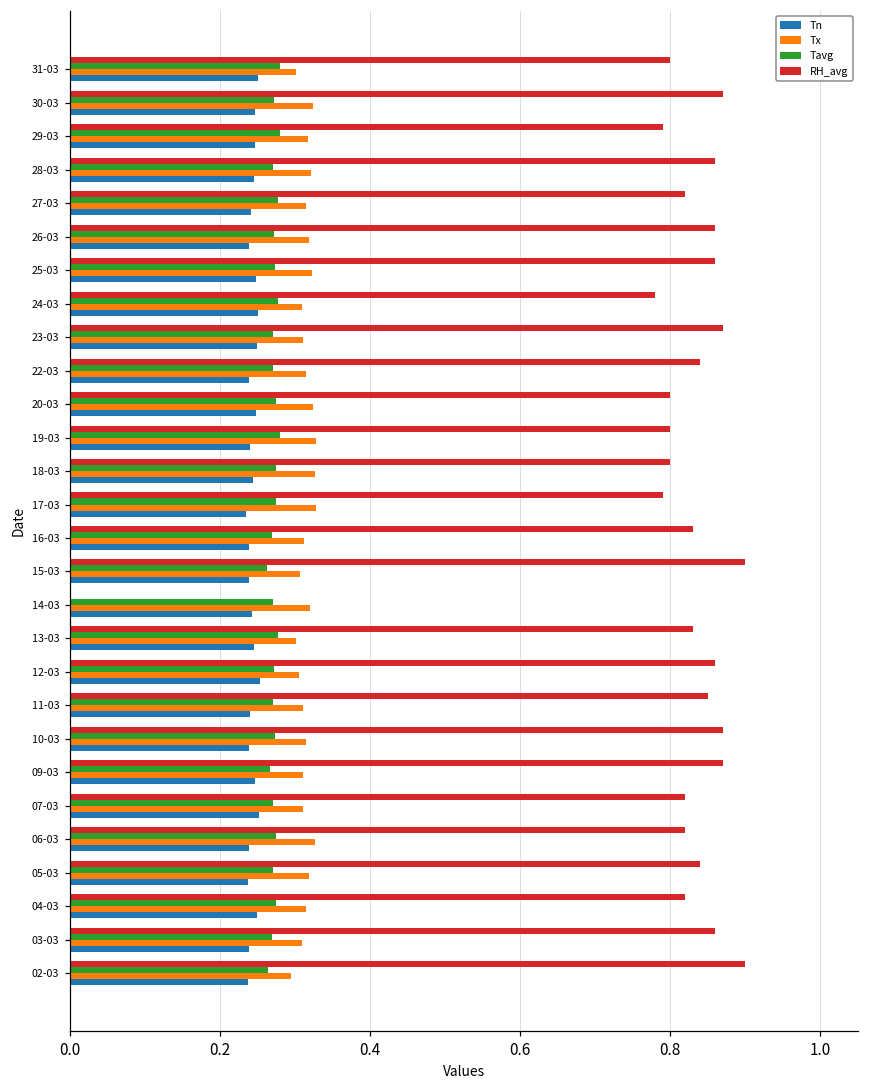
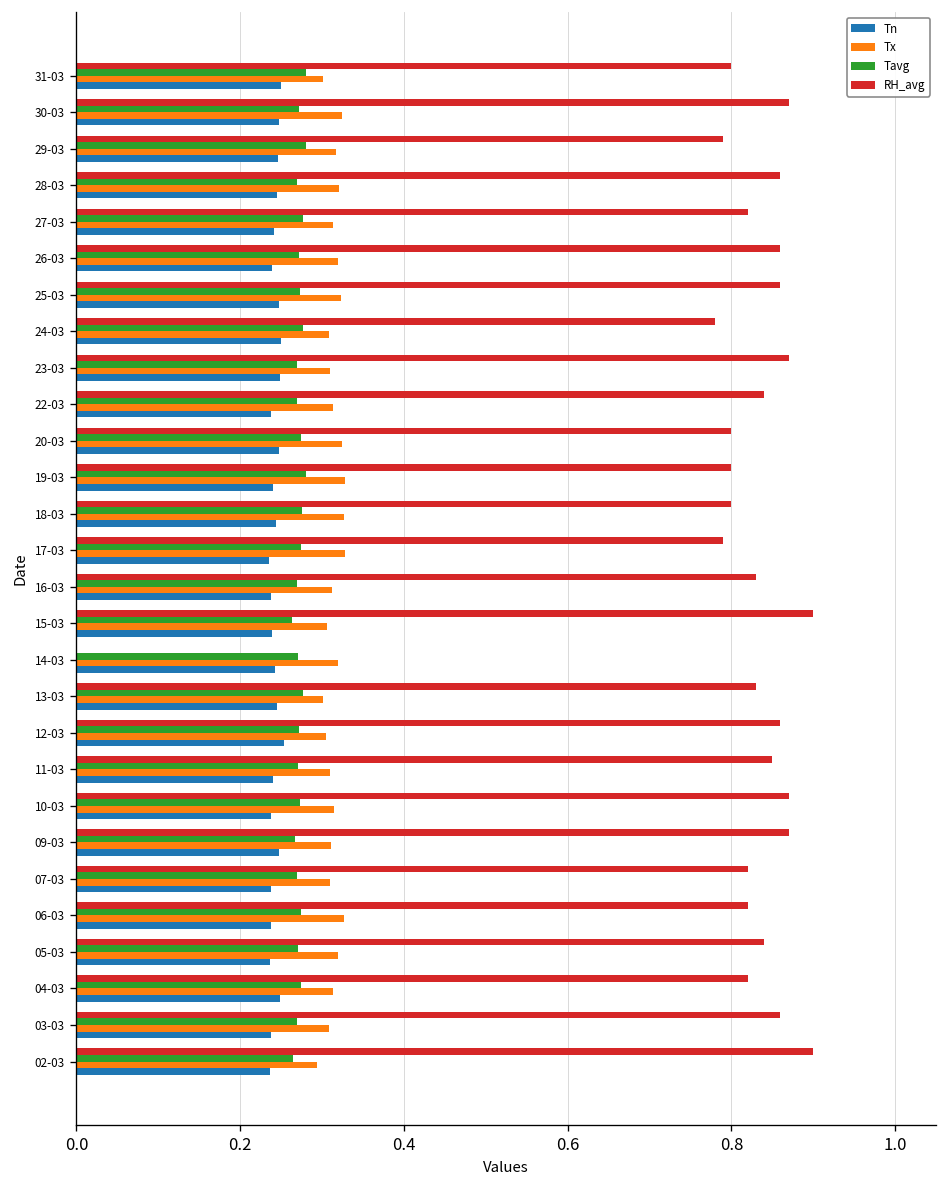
  {
    "Tn": {
      "31-03": 0.25,
      "30-03": 0.25,
      "29-03": 0.25,
      "28-03": 0.25,
      "27-03": 0.24,
      "26-03": 0.24,
      "25-03": 0.25,
      "24-03": 0.25,
      "23-03": 0.25,
      "22-03": 0.24,
      "20-03": 0.25,
      "19-03": 0.24,
      "18-03": 0.24,
      "17-03": 0.24,
      "16-03": 0.24,
      "15-03": 0.24,
      "14-03": 0.24,
      "13-03": 0.25,
      "12-03": 0.25,
      "11-03": 0.24,
      "10-03": 0.24,
      "09-03": 0.25,
-     "07-03": 0.25,
+     "07-03": 0.24,
      "06-03": 0.24,
      "05-03": 0.24,
      "04-03": 0.25,
      "03-03": 0.24,
      "02-03": 0.24
    },
    "Tx": {
      "31-03": 0.30,
      "30-03": 0.32,
      "29-03": 0.32,
      "28-03": 0.32,
      "27-03": 0.31,
      "26-03": 0.32,
      "25-03": 0.32,
      "24-03": 0.31,
      "23-03": 0.31,
      "22-03": 0.31,
      "20-03": 0.32,
      "19-03": 0.33,
      "18-03": 0.33,
      "17-03": 0.33,
      "16-03": 0.31,
      "15-03": 0.31,
      "14-03": 0.32,
      "13-03": 0.30,
      "12-03": 0.31,
      "11-03": 0.31,
      "10-03": 0.32,
      "09-03": 0.31,
      "07-03": 0.31,
      "06-03": 0.33,
      "05-03": 0.32,
      "04-03": 0.31,
      "03-03": 0.31,
      "02-03": 0.29
    },
    "Tavg": {
      "31-03": 0.28,
      "30-03": 0.27,
      "29-03": 0.28,
      "28-03": 0.27,
      "27-03": 0.28,
      "26-03": 0.27,
      "25-03": 0.27,
      "24-03": 0.28,
      "23-03": 0.27,
      "22-03": 0.27,
      "20-03": 0.27,
      "19-03": 0.28,
      "18-03": 0.28,
      "17-03": 0.27,
      "16-03": 0.27,
      "15-03": 0.26,
      "14-03": 0.27,
      "13-03": 0.28,
      "12-03": 0.27,
      "11-03": 0.27,
      "10-03": 0.27,
      "09-03": 0.27,
      "07-03": 0.27,
      "06-03": 0.27,
      "05-03": 0.27,
      "04-03": 0.27,
      "03-03": 0.27,
      "02-03": 0.26
    },
    "RH_avg": {
      "31-03": 0.80,
      "30-03": 0.87,
      "29-03": 0.79,
      "28-03": 0.86,
      "27-03": 0.82,
      "26-03": 0.86,
      "25-03": 0.86,
      "24-03": 0.78,
      "23-03": 0.87,
      "22-03": 0.84,
      "20-03": 0.80,
      "19-03": 0.80,
      "18-03": 0.80,
      "17-03": 0.79,
      "16-03": 0.83,
      "15-03": 0.90,
      "14-03": 0.00,
      "13-03": 0.83,
      "12-03": 0.86,
      "11-03": 0.85,
      "10-03": 0.87,
      "09-03": 0.87,
      "07-03": 0.82,
      "06-03": 0.82,
      "05-03": 0.84,
      "04-03": 0.82,
      "03-03": 0.86,
      "02-03": 0.90
    }
  }
